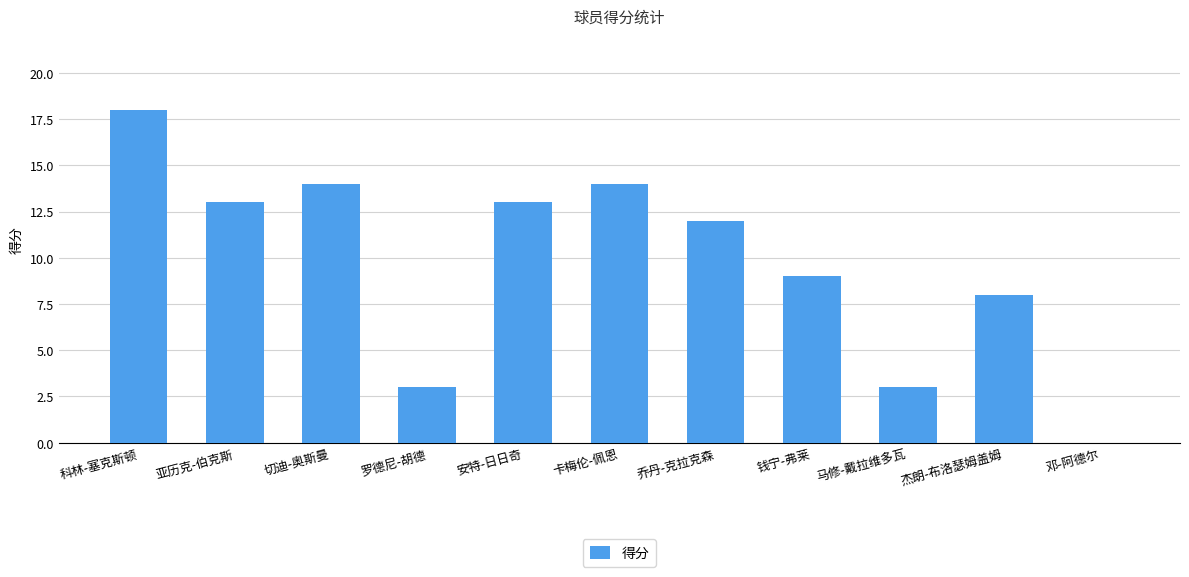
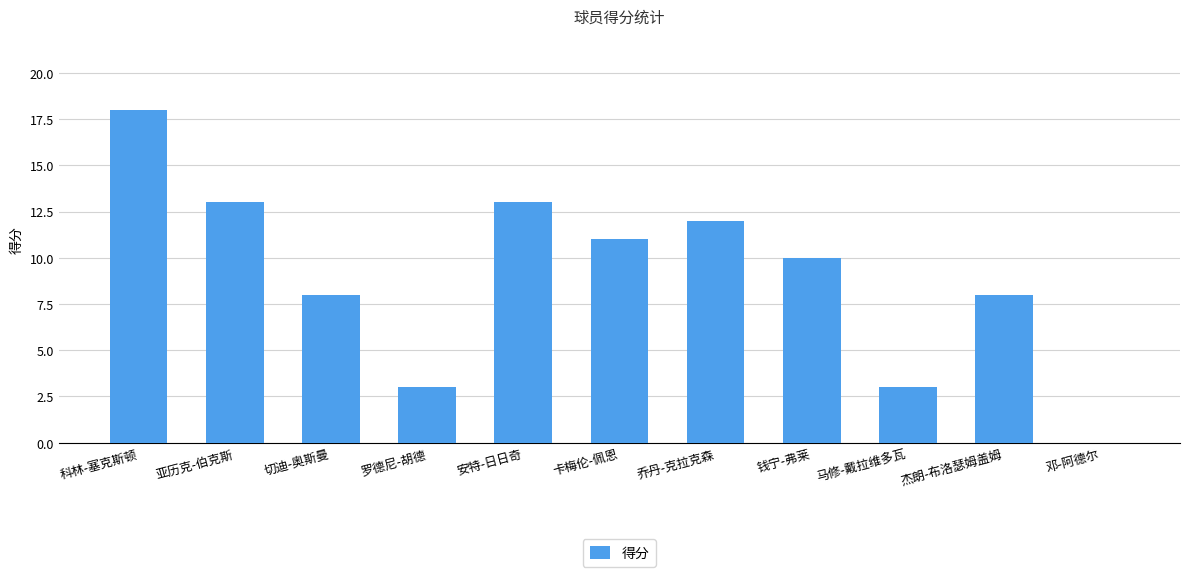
  {
    "科林-塞克斯顿": 18,
    "亚历克-伯克斯": 13,
-   "切迪-奥斯曼": 14,
+   "切迪-奥斯曼": 8,
    "罗德尼-胡德": 3,
    "安特-日日奇": 13,
-   "卡梅伦-佩恩": 14,
+   "卡梅伦-佩恩": 11,
    "乔丹-克拉克森": 12,
-   "钱宁-弗莱": 9,
+   "钱宁-弗莱": 10,
    "马修-戴拉维多瓦": 3,
    "杰朗-布洛瑟姆盖姆": 8,
    "邓-阿德尔": 0
  }
